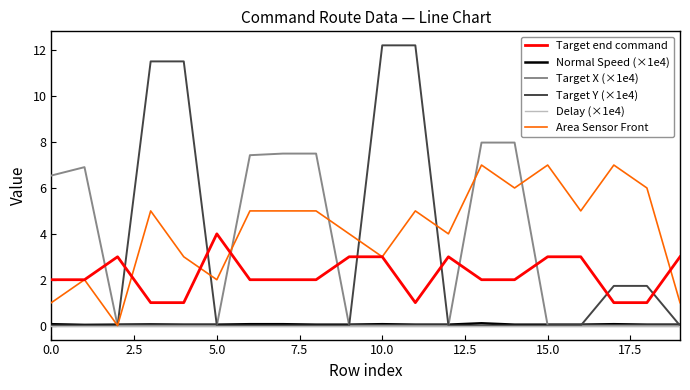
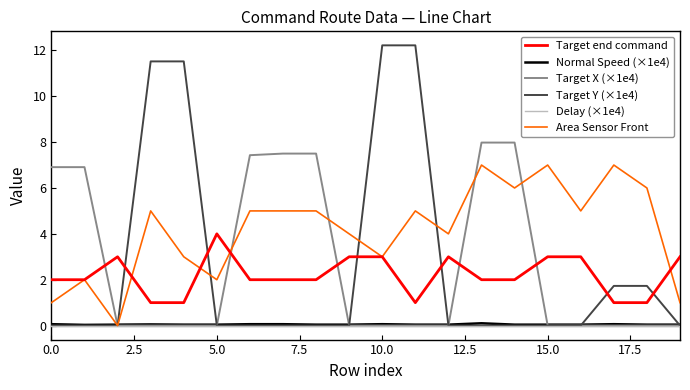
  {
    "Target end command": {
      "0.0": 2.0,
      "5.0": 4.0,
      "15.0": 3.0
    },
    "Target X (×1e4)": {
-     "0.0": 6.5
+     "0.0": 6.9
    },
    "Target Y (×1e4)": {
      "10.0": 12.2
    },
    "Area Sensor Front": {
      "0.0": 1.0,
      "5.0": 2.0,
      "15.0": 7.0
    }
  }
